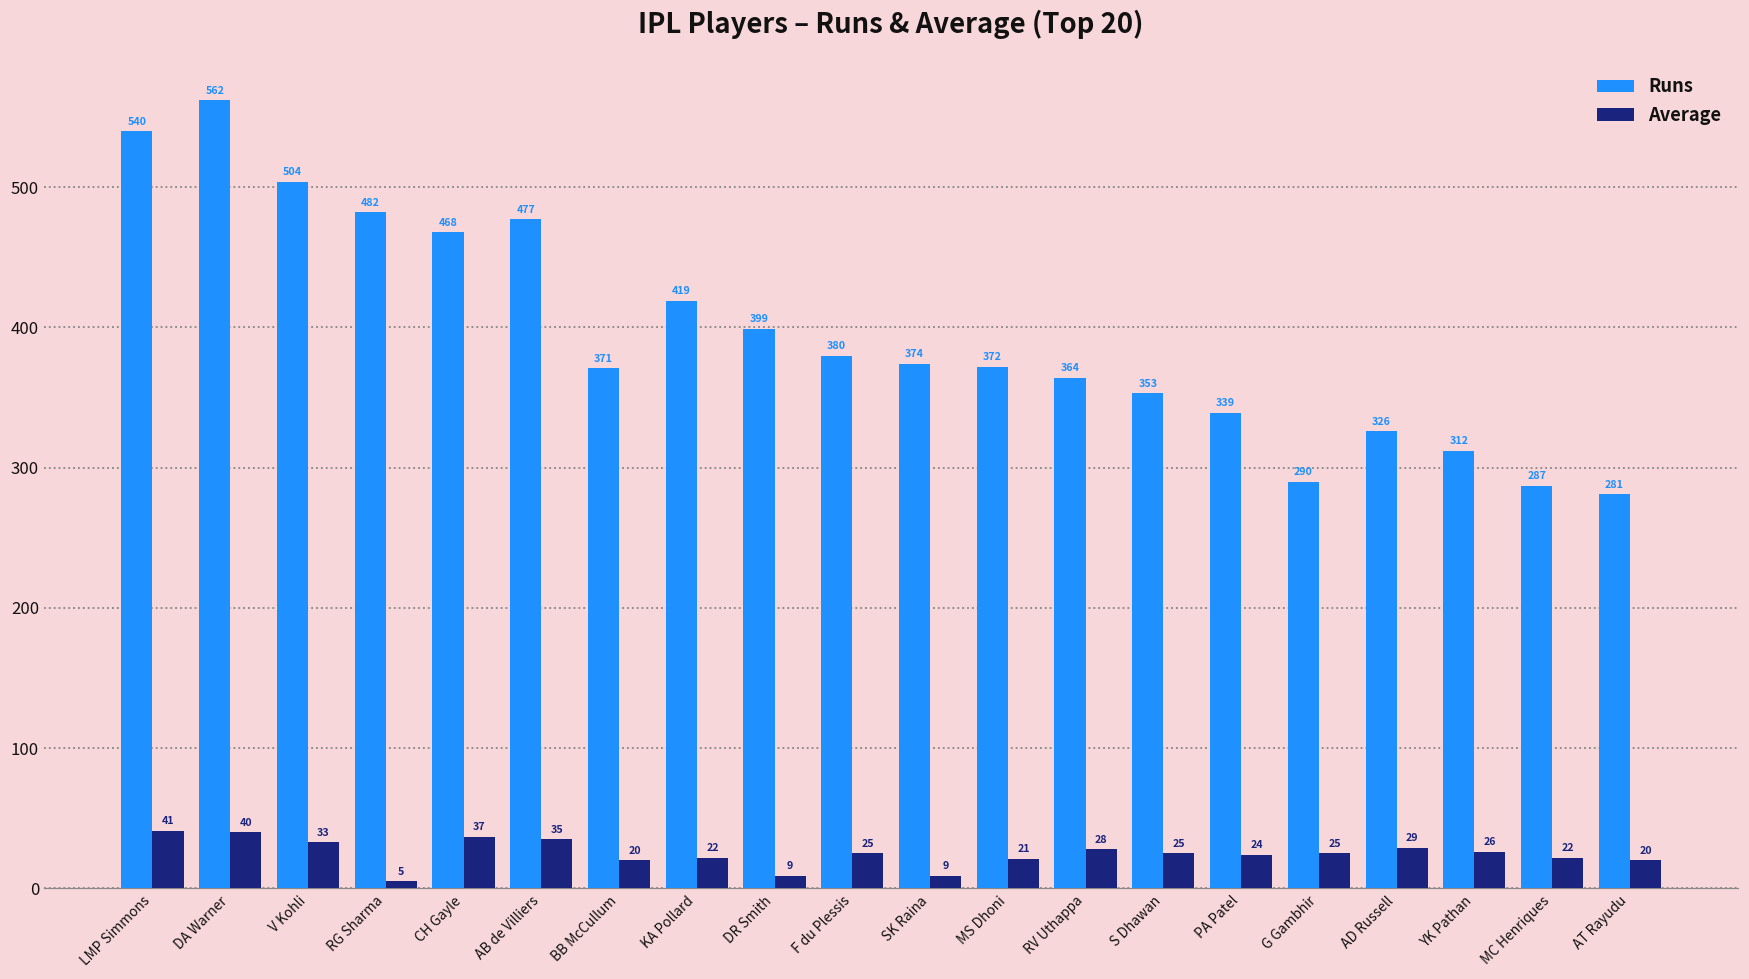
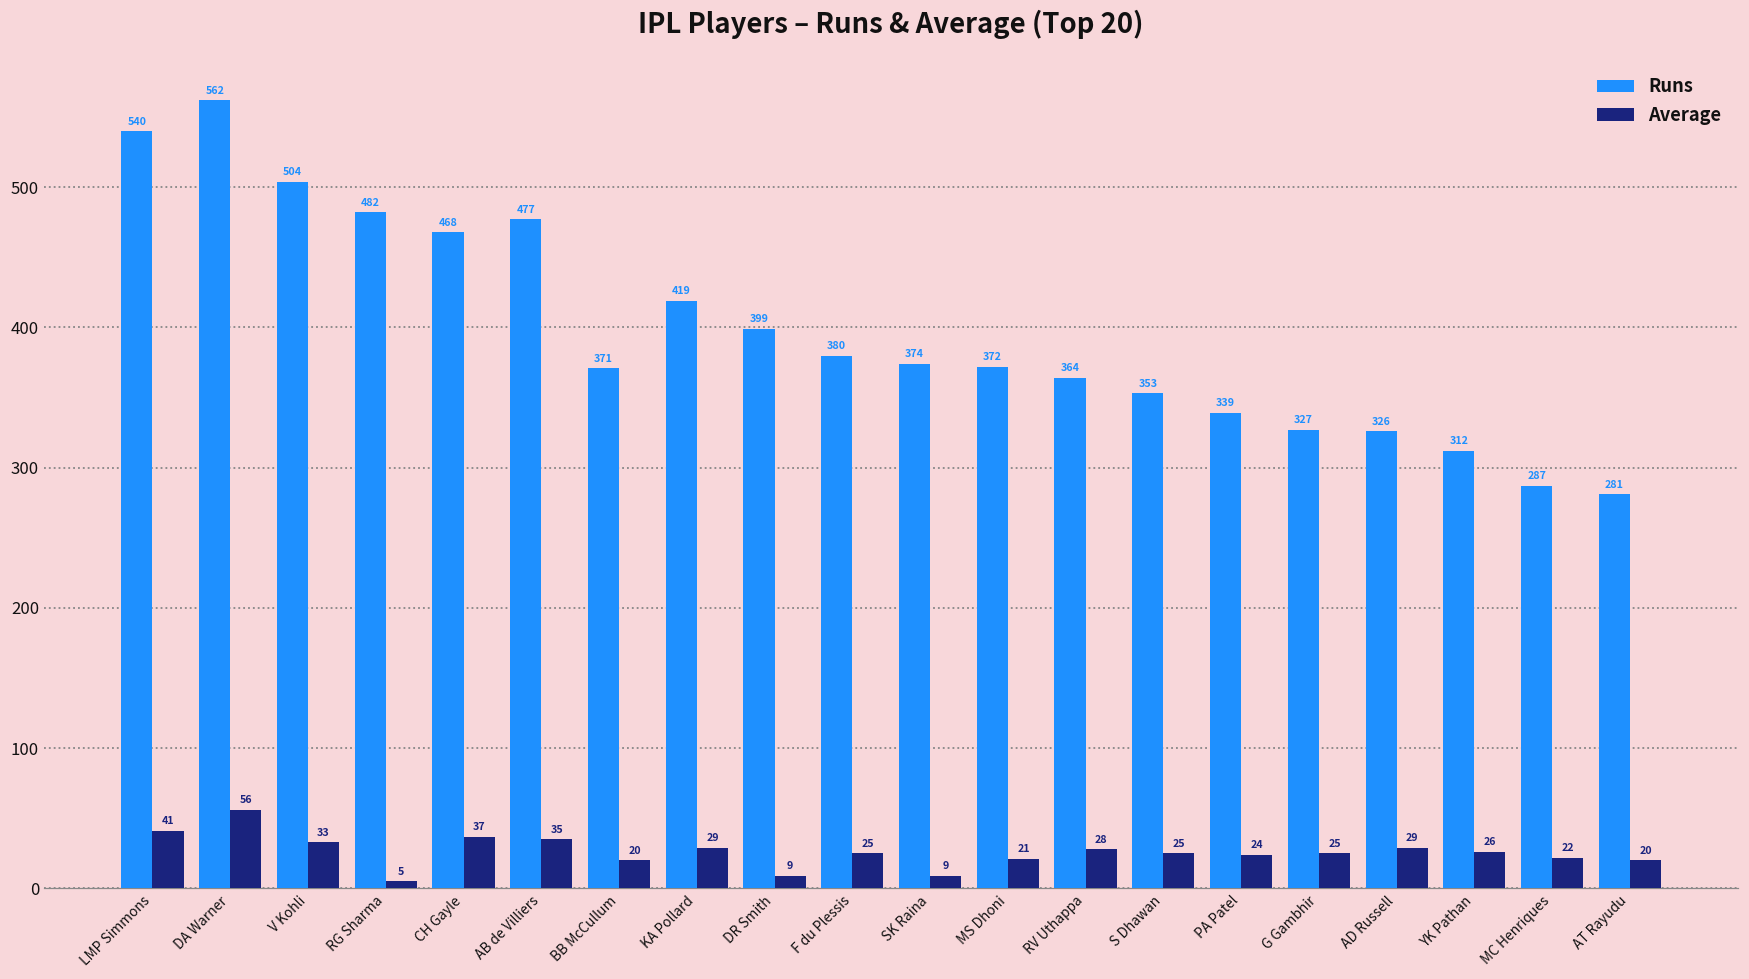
  {
    "Runs": {
      "LMP Simmons": 540,
      "DA Warner": 562,
      "V Kohli": 504,
      "RG Sharma": 482,
      "CH Gayle": 468,
      "AB de Villiers": 477,
      "BB McCullum": 371,
      "KA Pollard": 419,
      "DR Smith": 399,
      "F du Plessis": 380,
      "SK Raina": 374,
      "MS Dhoni": 372,
      "RV Uthappa": 364,
      "S Dhawan": 353,
      "PA Patel": 339,
-     "G Gambhir": 290,
+     "G Gambhir": 327,
      "AD Russell": 326,
      "YK Pathan": 312,
      "MC Henriques": 287,
      "AT Rayudu": 281
    },
    "Average": {
      "LMP Simmons": 41,
-     "DA Warner": 40,
+     "DA Warner": 56,
      "V Kohli": 33,
      "RG Sharma": 5,
      "CH Gayle": 37,
      "AB de Villiers": 35,
      "BB McCullum": 20,
-     "KA Pollard": 22,
+     "KA Pollard": 29,
      "DR Smith": 9,
      "F du Plessis": 25,
      "SK Raina": 9,
      "MS Dhoni": 21,
      "RV Uthappa": 28,
      "S Dhawan": 25,
      "PA Patel": 24,
      "G Gambhir": 25,
      "AD Russell": 29,
      "YK Pathan": 26,
      "MC Henriques": 22,
      "AT Rayudu": 20
    }
  }
